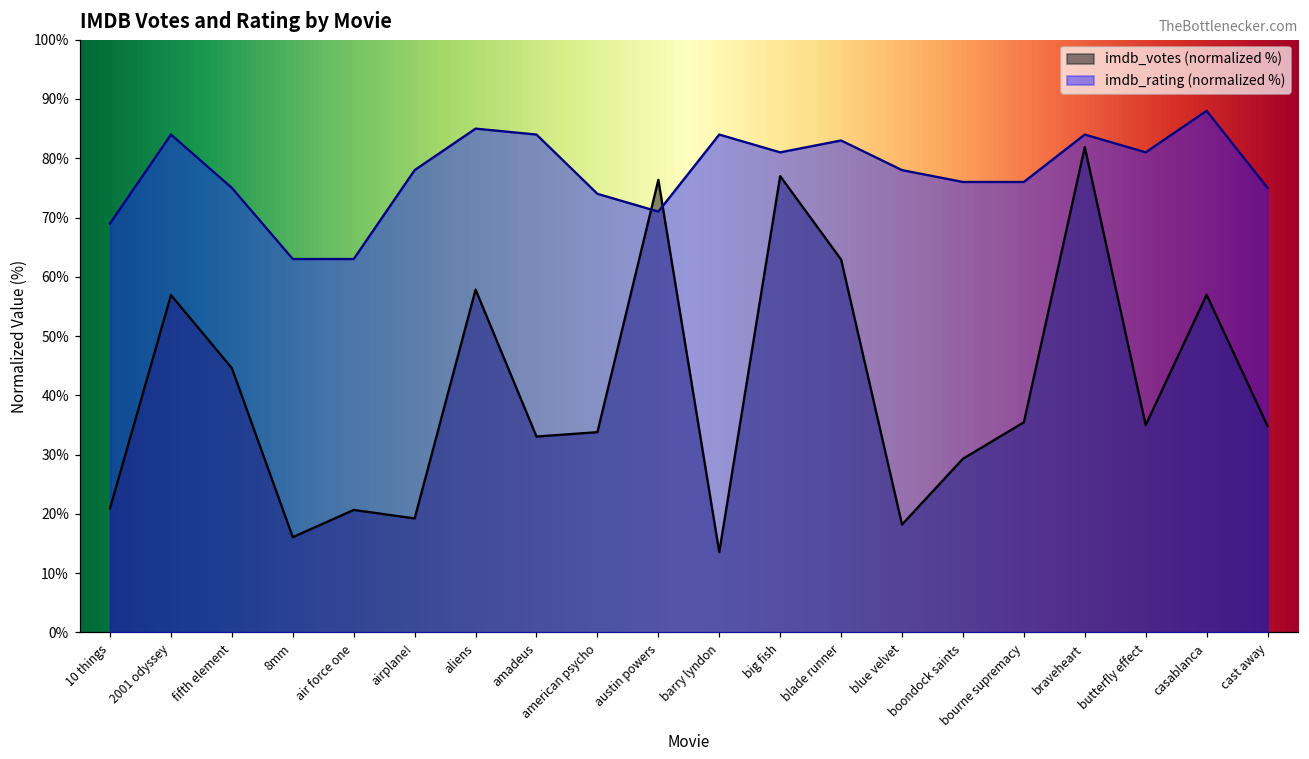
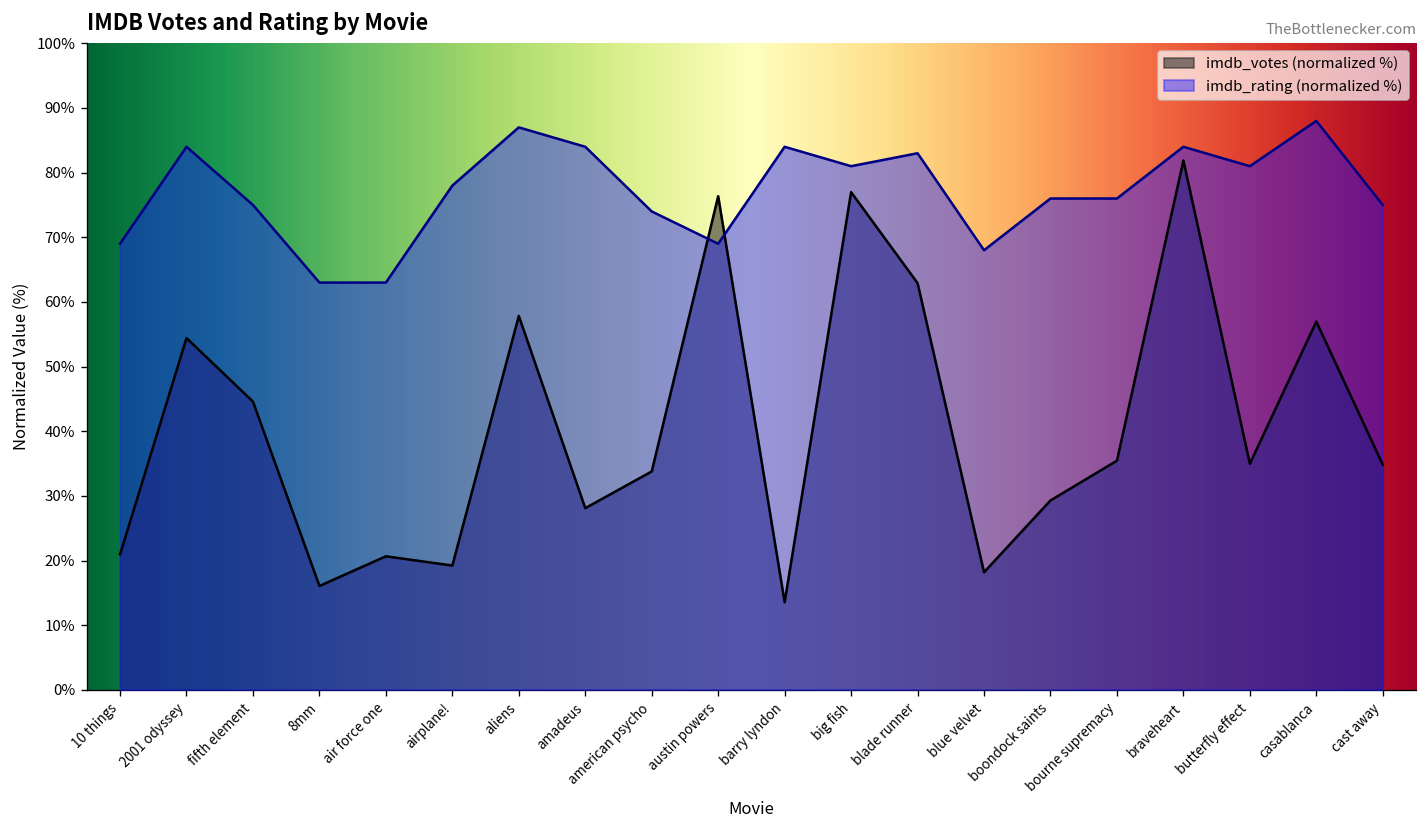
  {
    "imdb_votes (normalized %)": {
      "10 things": "21%",
-     "2001 odyssey": "57%",
+     "2001 odyssey": "54%",
      "fifth element": "45%",
      "8mm": "16%",
      "air force one": "21%",
      "airplane!": "19%",
      "aliens": "58%",
-     "amadeus": "33%",
+     "amadeus": "28%",
      "american psycho": "34%",
      "austin powers": "76%",
      "barry lyndon": "14%",
      "big fish": "77%",
      "blade runner": "63%",
      "blue velvet": "18%",
      "boondock saints": "29%",
      "bourne supremacy": "35%",
      "braveheart": "82%",
      "butterfly effect": "35%",
      "casablanca": "57%",
      "cast away": "35%"
    },
    "imdb_rating (normalized %)": {
      "10 things": "69%",
      "2001 odyssey": "84%",
      "fifth element": "75%",
      "8mm": "63%",
      "air force one": "63%",
      "airplane!": "78%",
-     "aliens": "85%",
+     "aliens": "87%",
      "amadeus": "84%",
      "american psycho": "74%",
-     "austin powers": "71%",
+     "austin powers": "69%",
      "barry lyndon": "84%",
      "big fish": "81%",
      "blade runner": "83%",
-     "blue velvet": "78%",
+     "blue velvet": "68%",
      "boondock saints": "76%",
      "bourne supremacy": "76%",
      "braveheart": "84%",
      "butterfly effect": "81%",
      "casablanca": "88%",
      "cast away": "75%"
    }
  }
